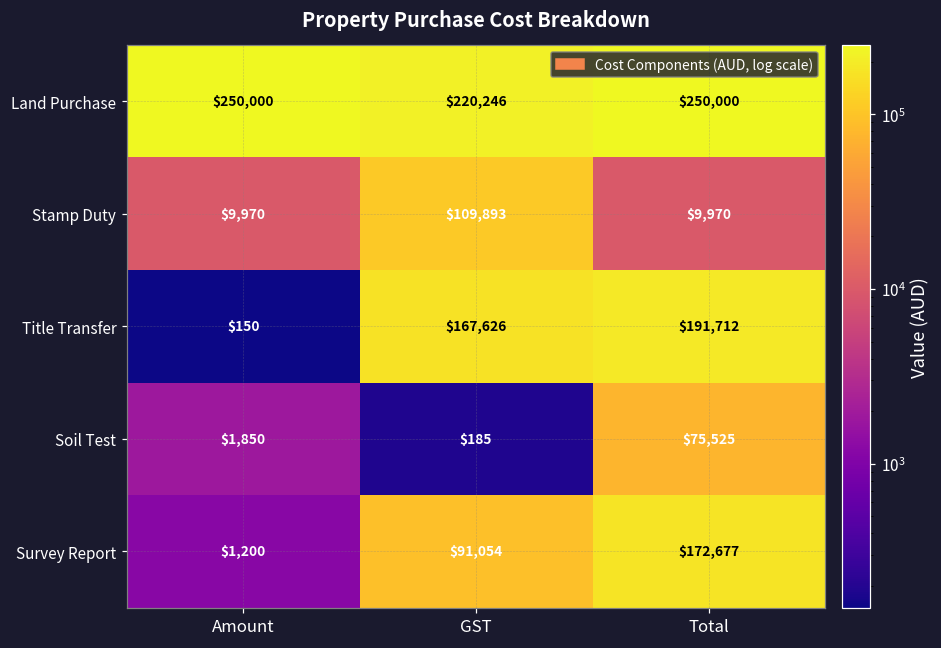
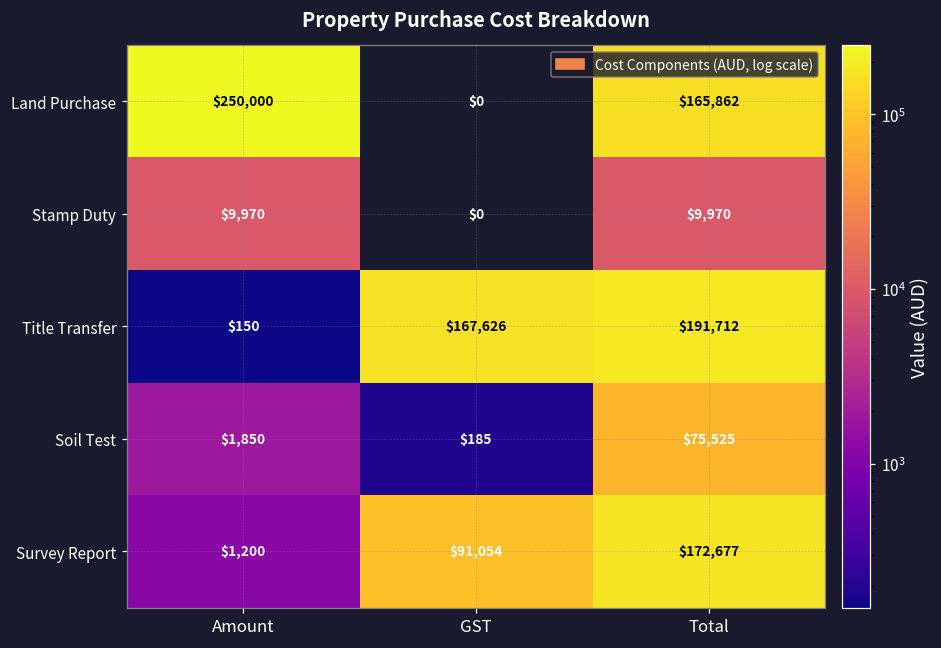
  {
    "Land Purchase": {
      "Amount": "$250,000",
-     "GST": "$220,246",
-     "Total": "$250,000"
+     "GST": "$0",
+     "Total": "$165,862"
    },
    "Stamp Duty": {
      "Amount": "$9,970",
-     "GST": "$109,893",
+     "GST": "$0",
      "Total": "$9,970"
    },
    "Title Transfer": {
      "Amount": "$150",
      "GST": "$167,626",
      "Total": "$191,712"
    },
    "Soil Test": {
      "Amount": "$1,850",
      "GST": "$185",
      "Total": "$75,525"
    },
    "Survey Report": {
      "Amount": "$1,200",
      "GST": "$91,054",
      "Total": "$172,677"
    }
  }
